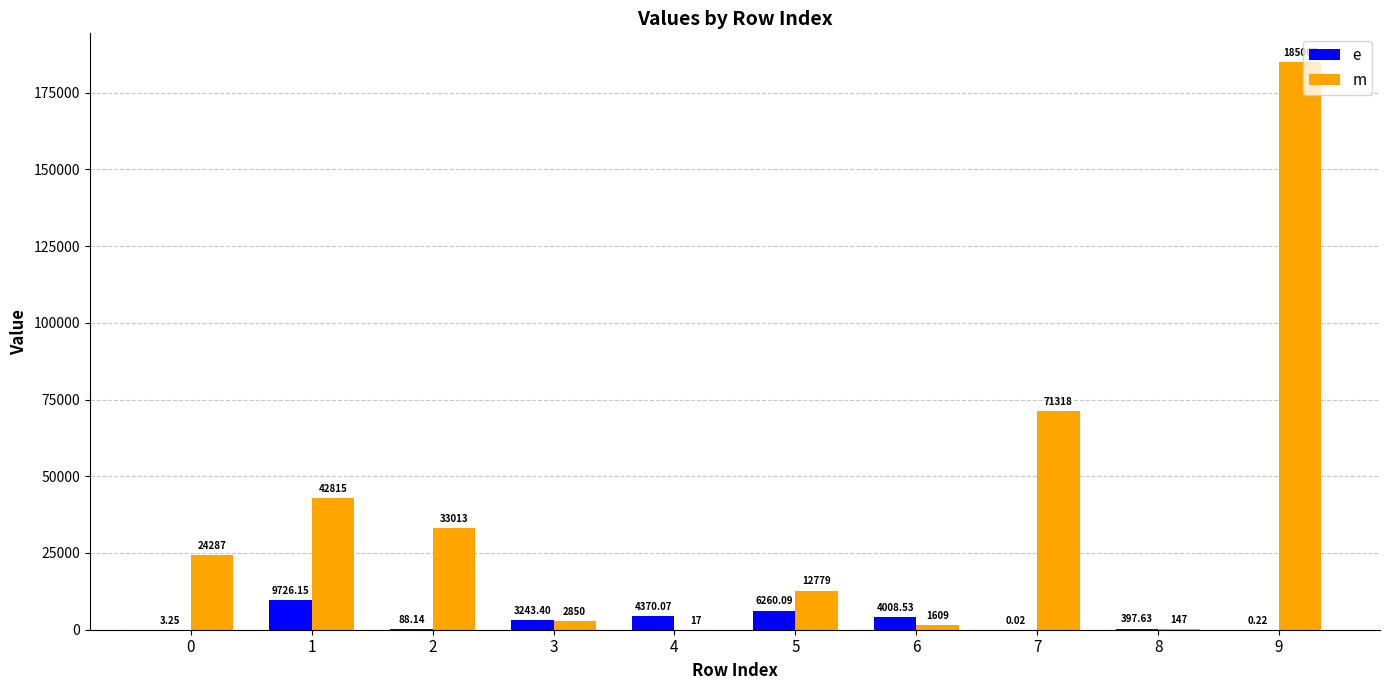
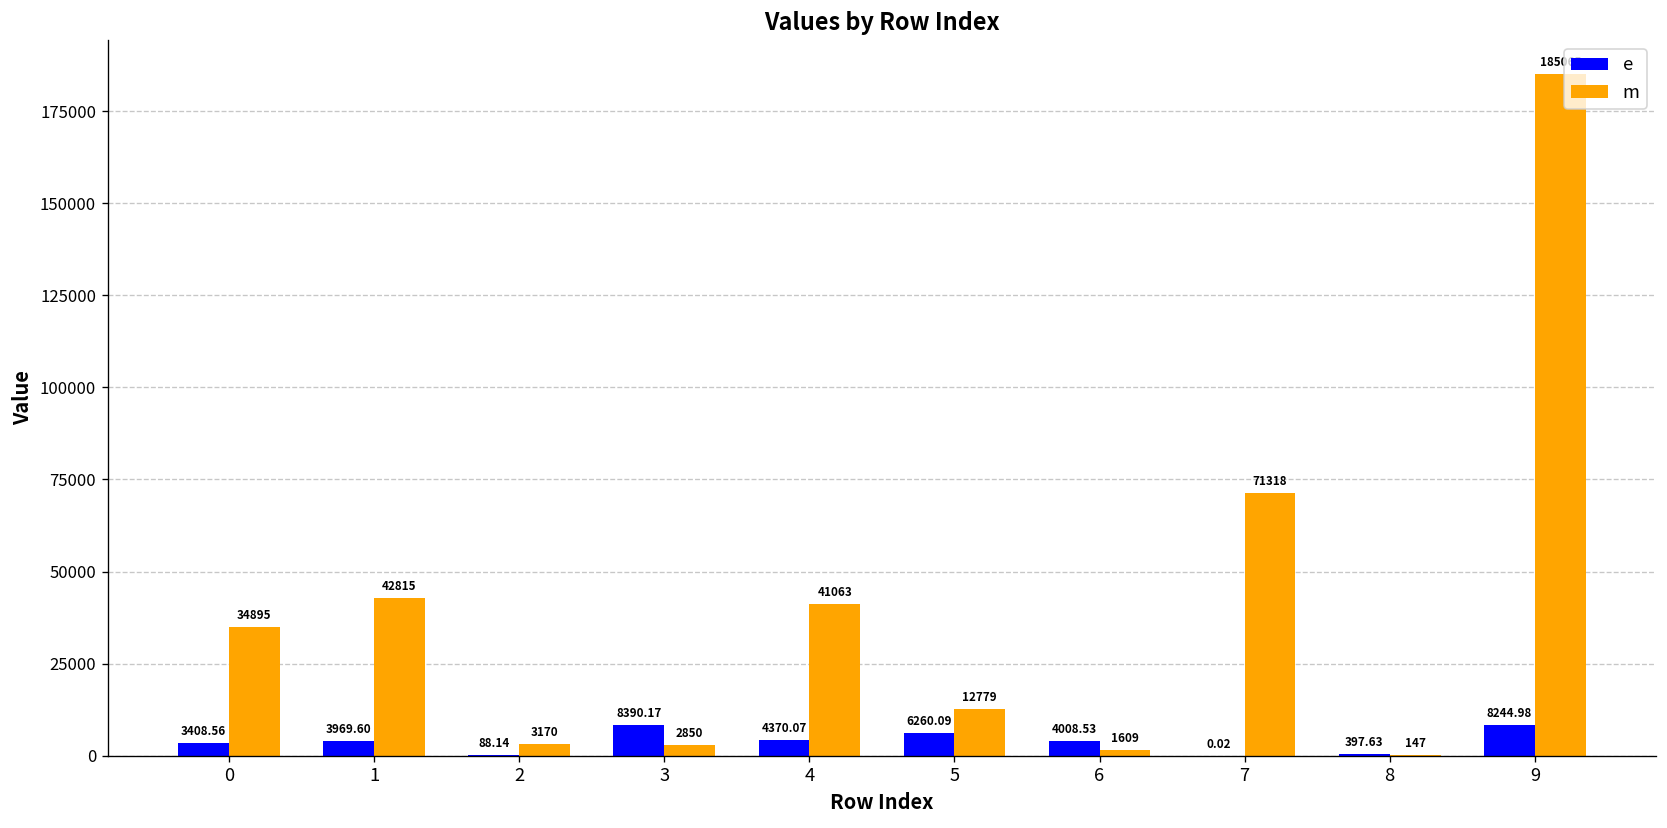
  {
    "e": {
-     "0": 3.25,
-     "1": 9726.15,
+     "0": 3408.56,
+     "1": 3969.60,
      "2": 88.14,
-     "3": 3243.40,
+     "3": 8390.17,
      "4": 4370.07,
      "5": 6260.09,
      "6": 4008.53,
      "7": 0.02,
      "8": 397.63,
-     "9": 0.22
+     "9": 8244.98
    },
    "m": {
-     "0": 24287,
+     "0": 34895,
      "1": 42815,
-     "2": 33013,
+     "2": 3170,
      "3": 2850,
-     "4": 17,
+     "4": 41063,
      "5": 12779,
      "6": 1609,
      "7": 71318,
      "8": 147
    }
  }
